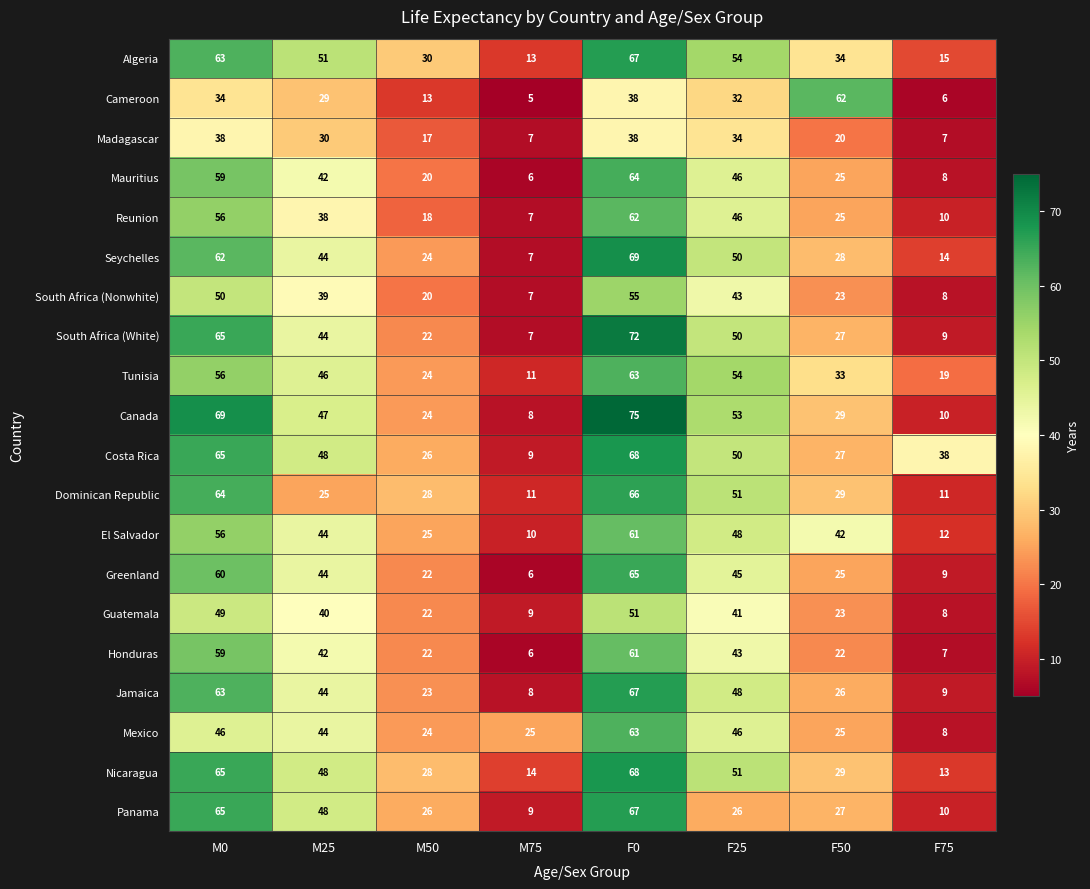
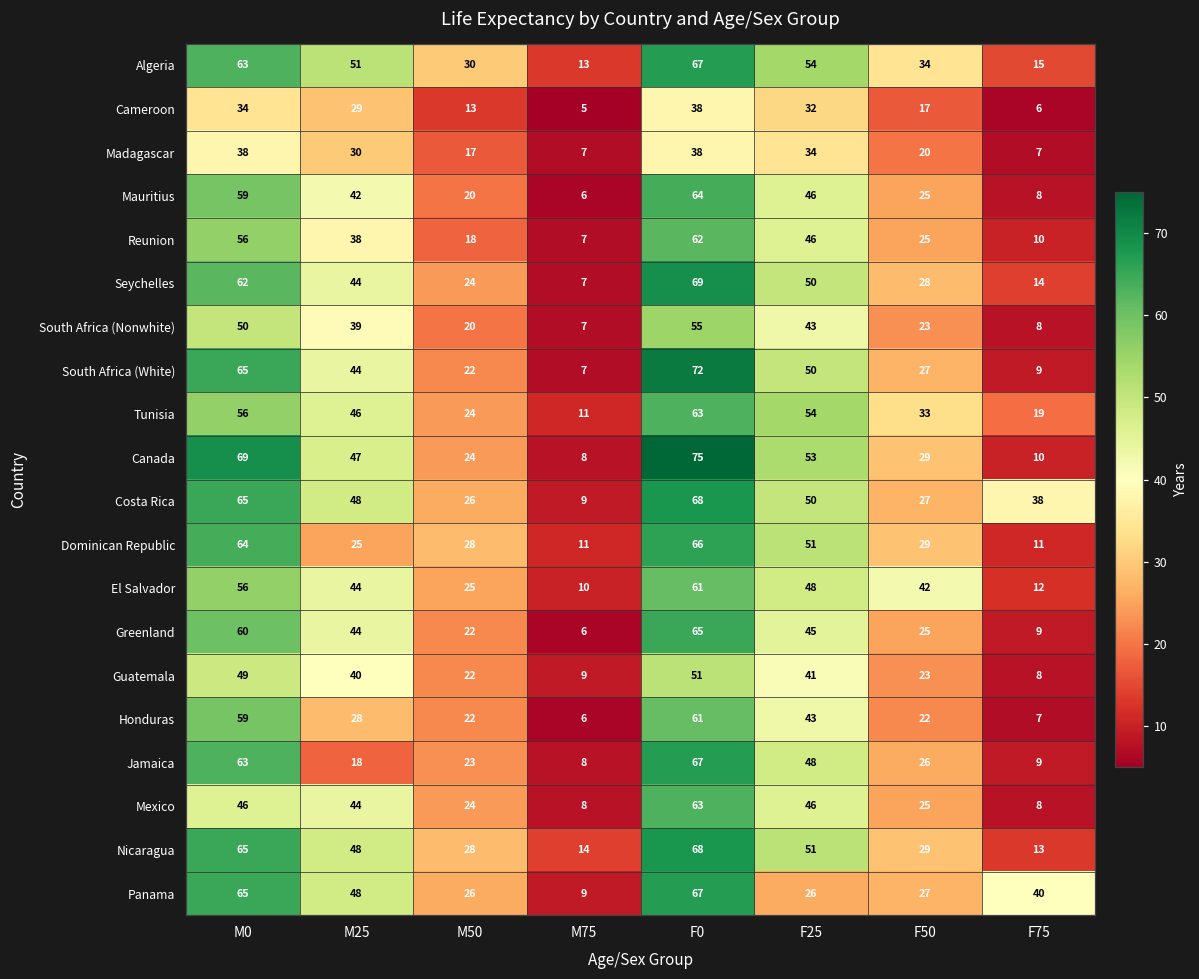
  {
    "Algeria": {
      "M0": 63,
      "M25": 51,
      "M50": 30,
      "M75": 13,
      "F0": 67,
      "F25": 54,
      "F50": 34,
      "F75": 15
    },
    "Cameroon": {
      "M0": 34,
      "M25": 29,
      "M50": 13,
      "M75": 5,
      "F0": 38,
      "F25": 32,
-     "F50": 62,
+     "F50": 17,
      "F75": 6
    },
    "Madagascar": {
      "M0": 38,
      "M25": 30,
      "M50": 17,
      "M75": 7,
      "F0": 38,
      "F25": 34,
      "F50": 20,
      "F75": 7
    },
    "Mauritius": {
      "M0": 59,
      "M25": 42,
      "M50": 20,
      "M75": 6,
      "F0": 64,
      "F25": 46,
      "F50": 25,
      "F75": 8
    },
    "Reunion": {
      "M0": 56,
      "M25": 38,
      "M50": 18,
      "M75": 7,
      "F0": 62,
      "F25": 46,
      "F50": 25,
      "F75": 10
    },
    "Seychelles": {
      "M0": 62,
      "M25": 44,
      "M50": 24,
      "M75": 7,
      "F0": 69,
      "F25": 50,
      "F50": 28,
      "F75": 14
    },
    "South Africa (Nonwhite)": {
      "M0": 50,
      "M25": 39,
      "M50": 20,
      "M75": 7,
      "F0": 55,
      "F25": 43,
      "F50": 23,
      "F75": 8
    },
    "South Africa (White)": {
      "M0": 65,
      "M25": 44,
      "M50": 22,
      "M75": 7,
      "F0": 72,
      "F25": 50,
      "F50": 27,
      "F75": 9
    },
    "Tunisia": {
      "M0": 56,
      "M25": 46,
      "M50": 24,
      "M75": 11,
      "F0": 63,
      "F25": 54,
      "F50": 33,
      "F75": 19
    },
    "Canada": {
      "M0": 69,
      "M25": 47,
      "M50": 24,
      "M75": 8,
      "F0": 75,
      "F25": 53,
      "F50": 29,
      "F75": 10
    },
    "Costa Rica": {
      "M0": 65,
      "M25": 48,
      "M50": 26,
      "M75": 9,
      "F0": 68,
      "F25": 50,
      "F50": 27,
      "F75": 38
    },
    "Dominican Republic": {
      "M0": 64,
      "M25": 25,
      "M50": 28,
      "M75": 11,
      "F0": 66,
      "F25": 51,
      "F50": 29,
      "F75": 11
    },
    "El Salvador": {
      "M0": 56,
      "M25": 44,
      "M50": 25,
      "M75": 10,
      "F0": 61,
      "F25": 48,
      "F50": 42,
      "F75": 12
    },
    "Greenland": {
      "M0": 60,
      "M25": 44,
      "M50": 22,
      "M75": 6,
      "F0": 65,
      "F25": 45,
      "F50": 25,
      "F75": 9
    },
    "Guatemala": {
      "M0": 49,
      "M25": 40,
      "M50": 22,
      "M75": 9,
      "F0": 51,
      "F25": 41,
      "F50": 23,
      "F75": 8
    },
    "Honduras": {
      "M0": 59,
-     "M25": 42,
+     "M25": 28,
      "M50": 22,
      "M75": 6,
      "F0": 61,
      "F25": 43,
      "F50": 22,
      "F75": 7
    },
    "Jamaica": {
      "M0": 63,
-     "M25": 44,
+     "M25": 18,
      "M50": 23,
      "M75": 8,
      "F0": 67,
      "F25": 48,
      "F50": 26,
      "F75": 9
    },
    "Mexico": {
      "M0": 46,
      "M25": 44,
      "M50": 24,
-     "M75": 25,
+     "M75": 8,
      "F0": 63,
      "F25": 46,
      "F50": 25,
      "F75": 8
    },
    "Nicaragua": {
      "M0": 65,
      "M25": 48,
      "M50": 28,
      "M75": 14,
      "F0": 68,
      "F25": 51,
      "F50": 29,
      "F75": 13
    },
    "Panama": {
      "M0": 65,
      "M25": 48,
      "M50": 26,
      "M75": 9,
      "F0": 67,
      "F25": 26,
      "F50": 27,
-     "F75": 10
+     "F75": 40
    }
  }
